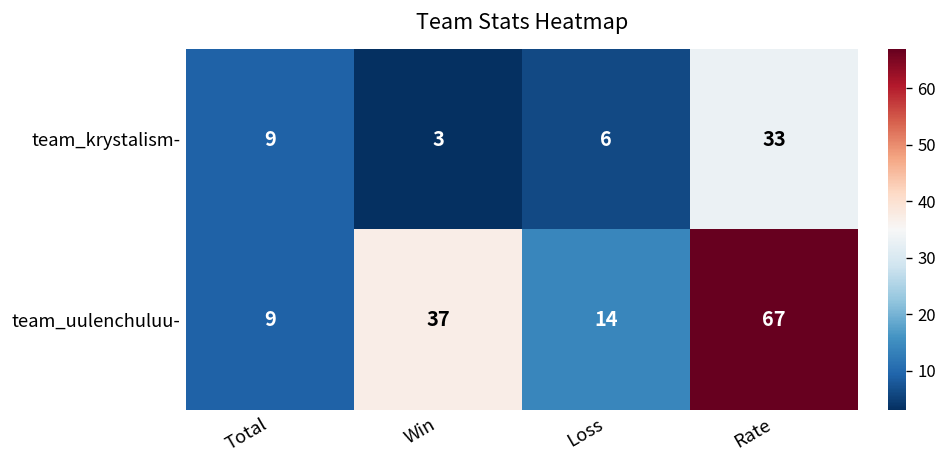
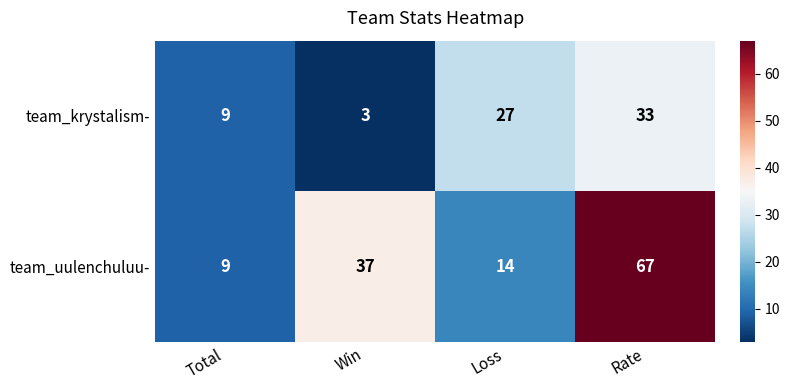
  {
    "team_krystalism-": {
      "Total": 9,
      "Win": 3,
-     "Loss": 6,
+     "Loss": 27,
      "Rate": 33
    },
    "team_uulenchuluu-": {
      "Total": 9,
      "Win": 37,
      "Loss": 14,
      "Rate": 67
    }
  }
